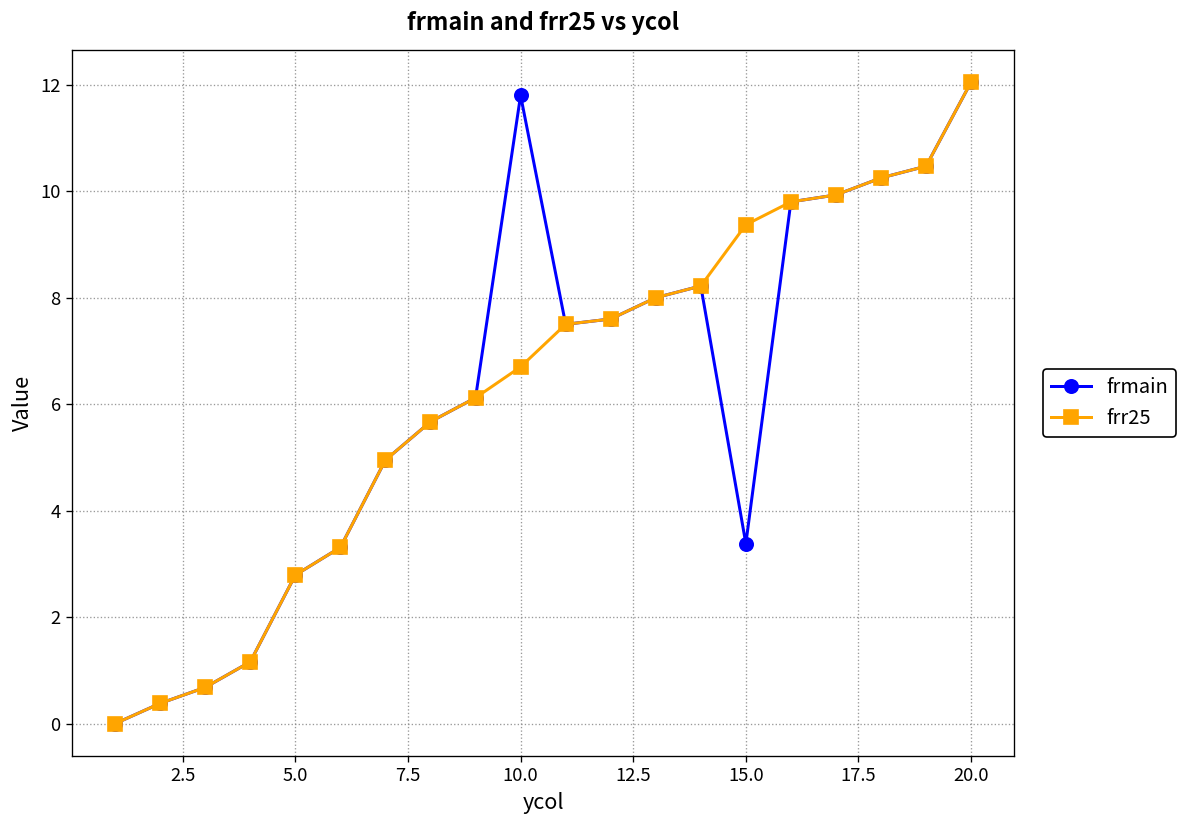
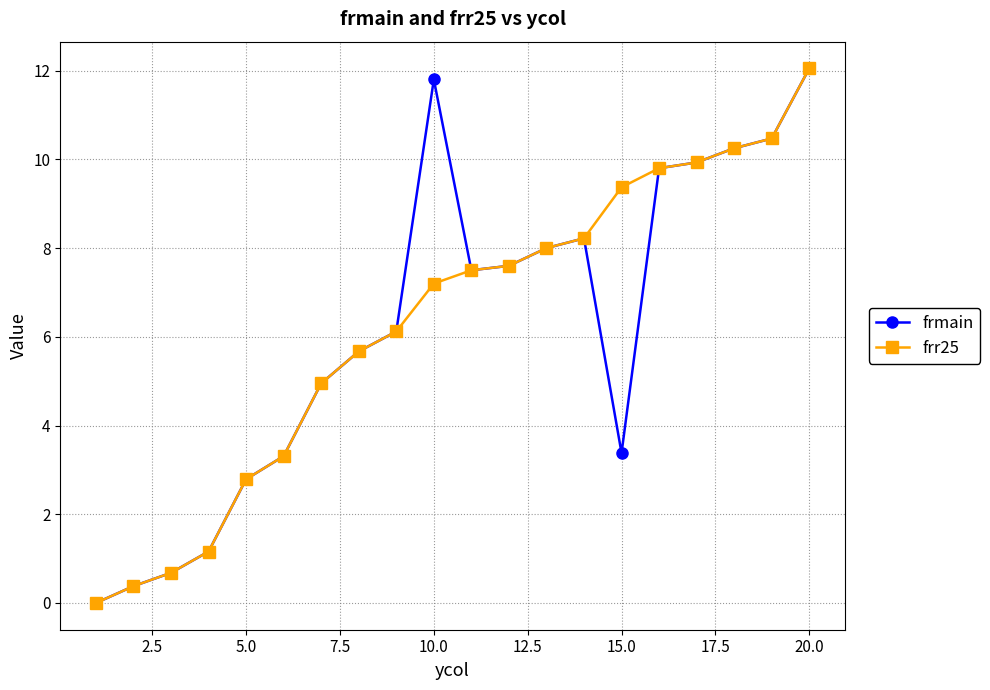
  {
    "frmain": {
      "10.0": 11.8,
      "15.0": 3.4
    },
    "frr25": {
-     "10.0": 6.7,
+     "10.0": 7.2,
      "15.0": 9.4
    }
  }
